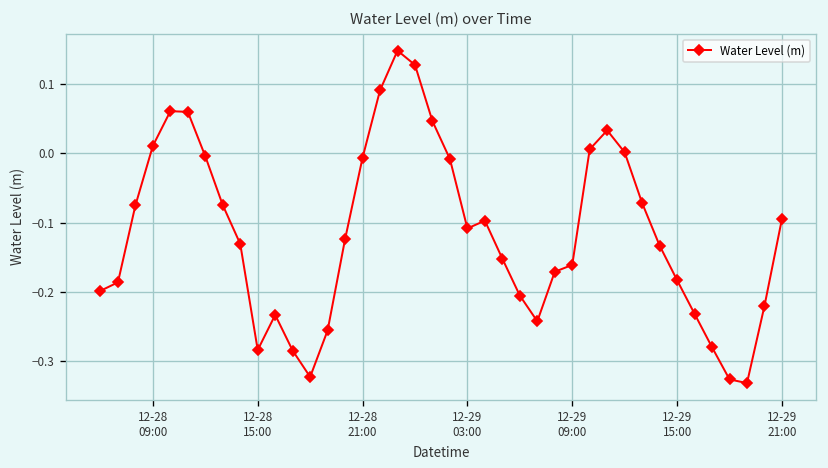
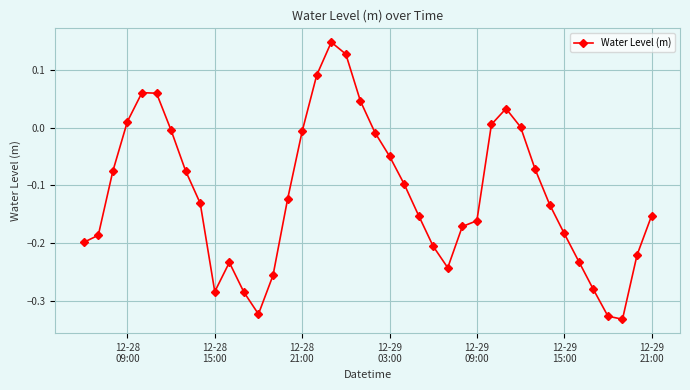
  {
    "12-28 09:00": 0.01,
    "12-28 15:00": -0.28,
    "12-28 21:00": -0.01,
-   "12-29 03:00": -0.11,
+   "12-29 03:00": -0.05,
    "12-29 09:00": -0.16,
    "12-29 15:00": -0.18,
-   "12-29 21:00": -0.09
+   "12-29 21:00": -0.15
  }
